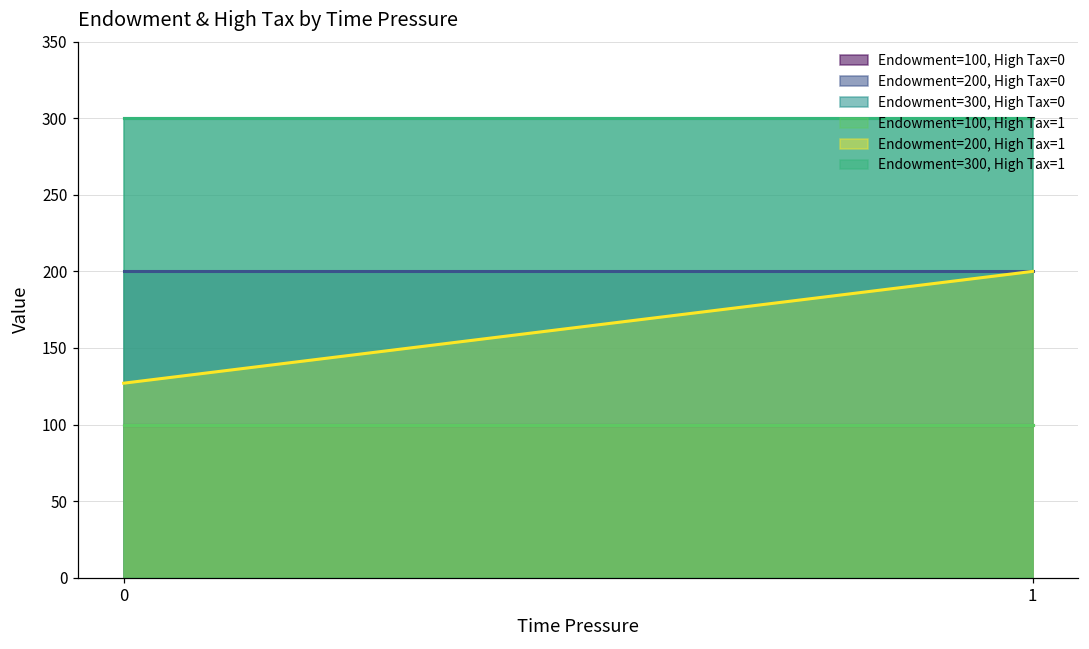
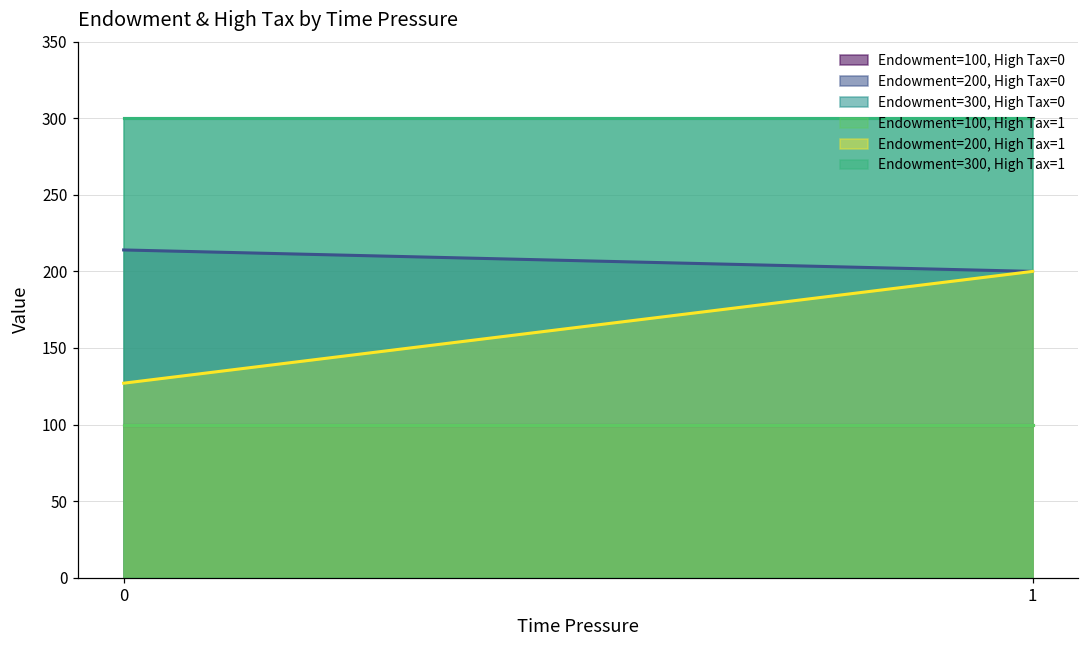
  {
    "Endowment=200, High Tax=0": {
-     "0": 200
+     "0": 214
    },
    "Endowment=200, High Tax=1": {
      "0": 127
    }
  }
